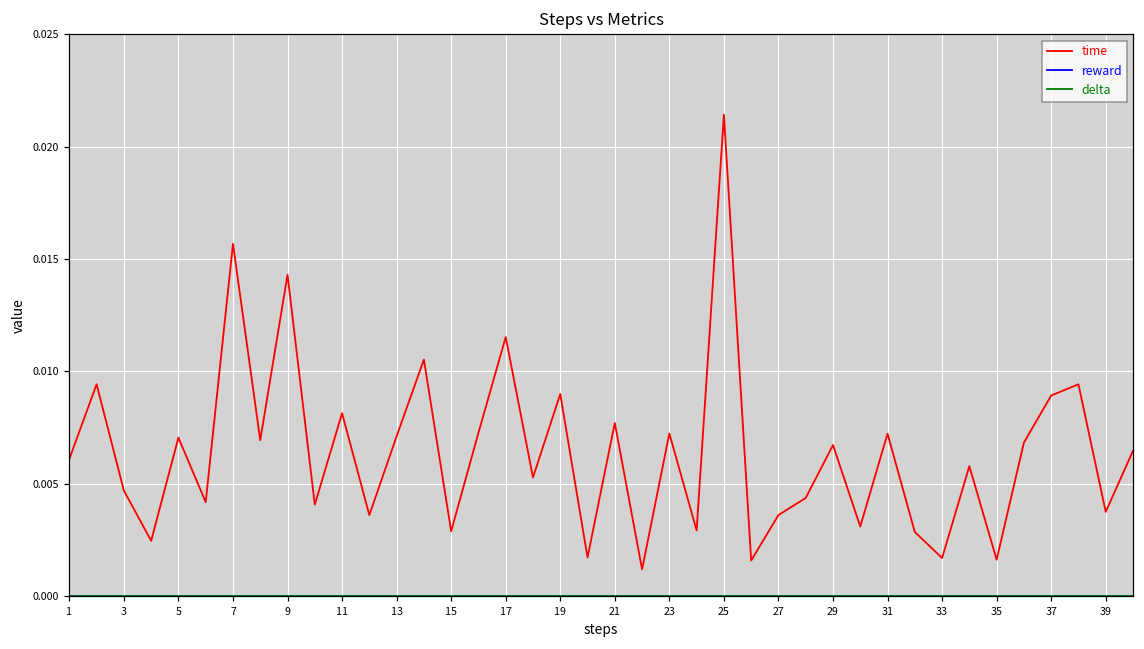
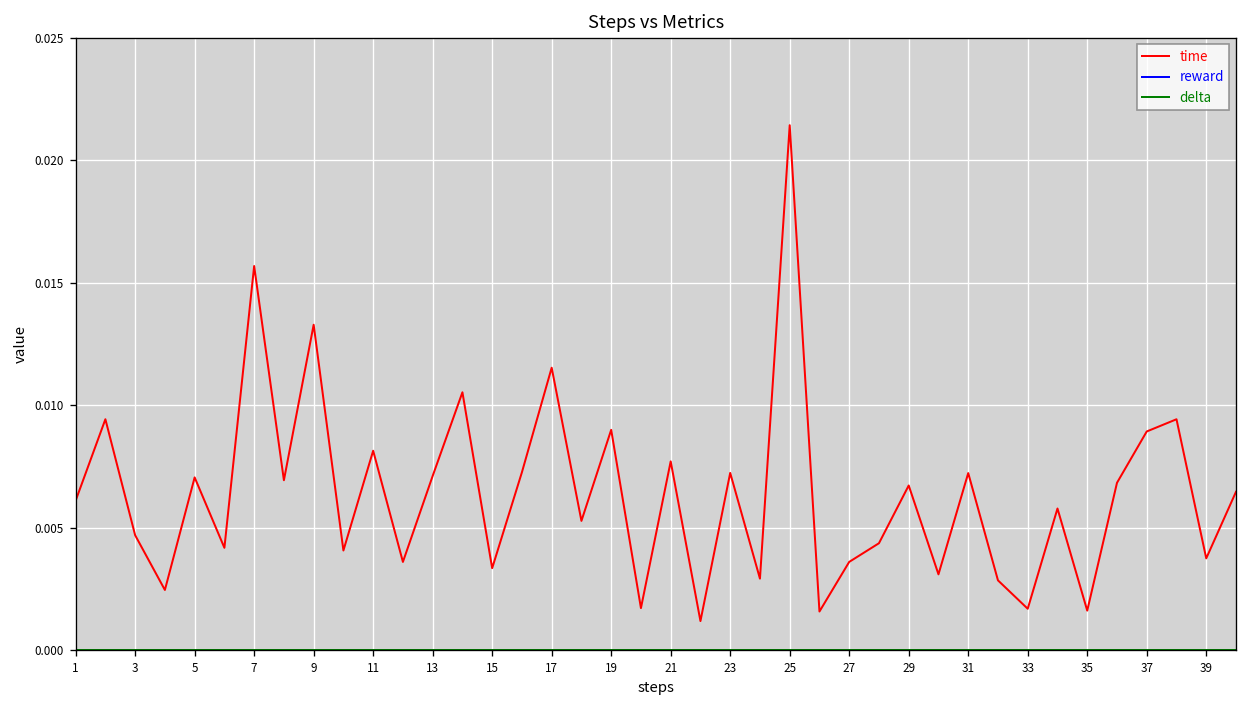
  {
    "time": {
      "1": 0.0061,
      "3": 0.0047,
      "5": 0.0070,
      "7": 0.0157,
-     "9": 0.0143,
+     "9": 0.0133,
      "11": 0.0081,
      "13": 0.0071,
-     "15": 0.0029,
+     "15": 0.0033,
      "17": 0.0115,
      "19": 0.0090,
      "21": 0.0077,
      "23": 0.0072,
      "25": 0.0214,
      "27": 0.0036,
      "29": 0.0067,
      "31": 0.0072,
      "33": 0.0017,
      "35": 0.0016,
      "37": 0.0089,
      "39": 0.0037
    },
    "delta": {
      "1": 0.0000,
      "3": 0.0000,
      "5": 0.0000,
      "7": 0.0000,
      "9": 0.0000,
      "11": 0.0000,
      "13": 0.0000,
      "15": 0.0000,
      "17": 0.0000,
      "19": 0.0000,
      "21": 0.0000,
      "23": 0.0000,
      "25": 0.0000,
      "27": 0.0000,
      "29": 0.0000,
      "31": 0.0000,
      "33": 0.0000,
      "35": 0.0000,
      "37": 0.0000,
      "39": 0.0000
    }
  }
